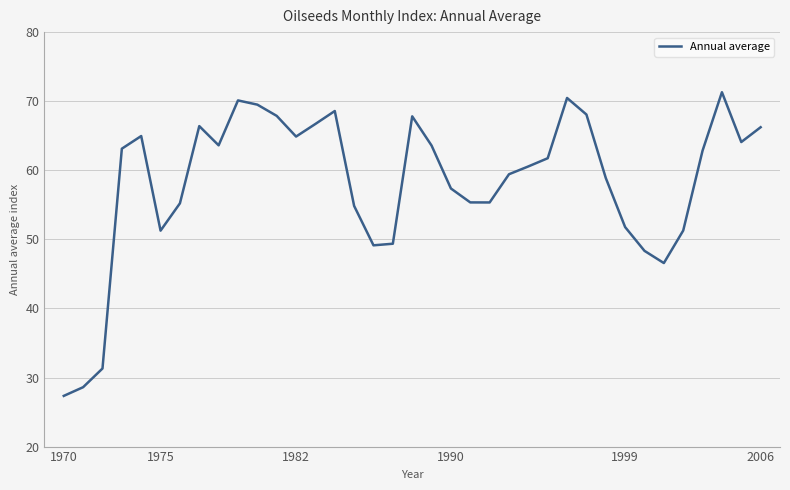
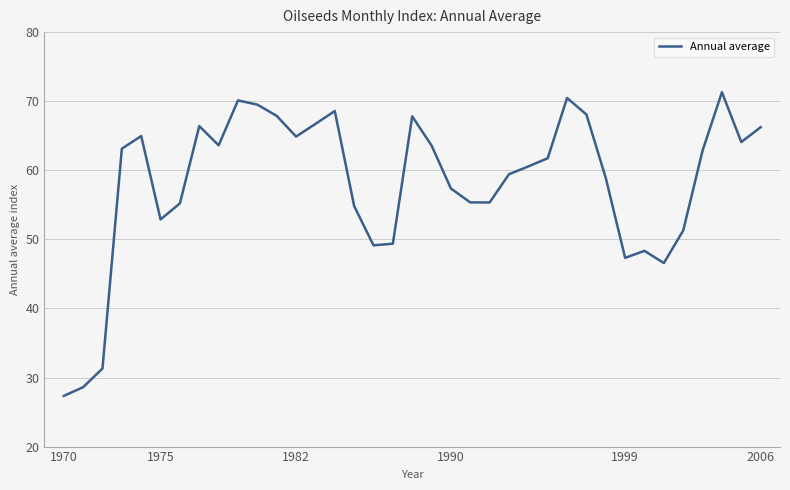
  {
    "1970": 27,
-   "1975": 51,
+   "1975": 53,
    "1982": 65,
    "1990": 57,
-   "1999": 52,
+   "1999": 47,
    "2006": 66
  }
